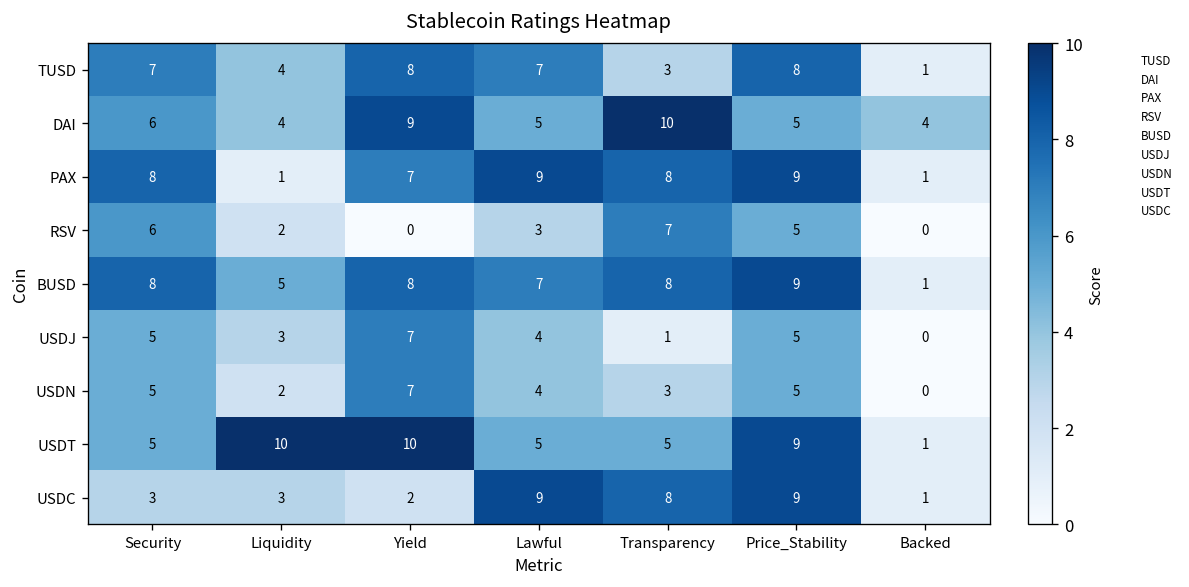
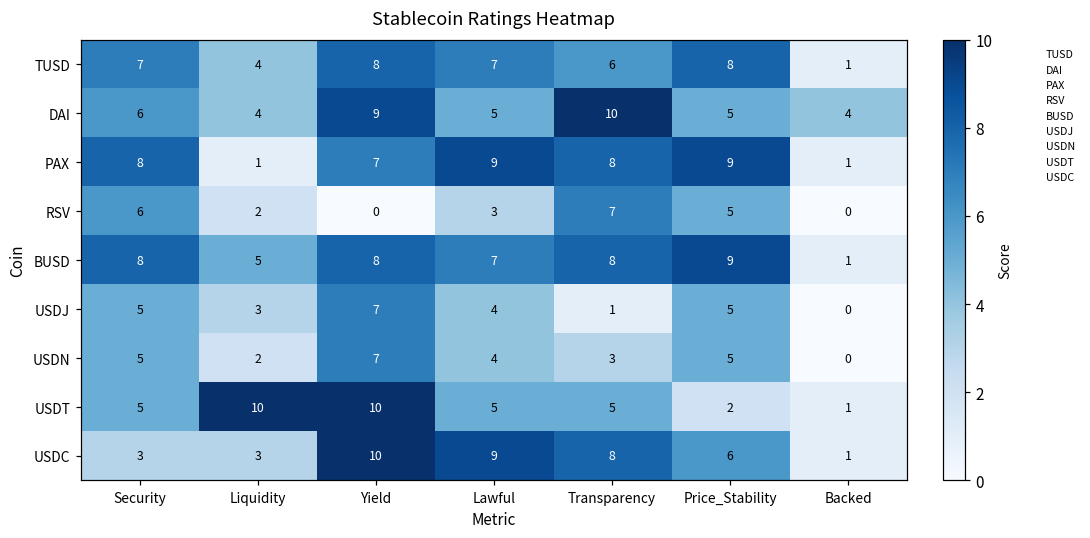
  {
    "TUSD": {
      "Security": 7,
      "Liquidity": 4,
      "Yield": 8,
      "Lawful": 7,
-     "Transparency": 3,
+     "Transparency": 6,
      "Price_Stability": 8,
      "Backed": 1
    },
    "DAI": {
      "Security": 6,
      "Liquidity": 4,
      "Yield": 9,
      "Lawful": 5,
      "Transparency": 10,
      "Price_Stability": 5,
      "Backed": 4
    },
    "PAX": {
      "Security": 8,
      "Liquidity": 1,
      "Yield": 7,
      "Lawful": 9,
      "Transparency": 8,
      "Price_Stability": 9,
      "Backed": 1
    },
    "RSV": {
      "Security": 6,
      "Liquidity": 2,
      "Yield": 0,
      "Lawful": 3,
      "Transparency": 7,
      "Price_Stability": 5,
      "Backed": 0
    },
    "BUSD": {
      "Security": 8,
      "Liquidity": 5,
      "Yield": 8,
      "Lawful": 7,
      "Transparency": 8,
      "Price_Stability": 9,
      "Backed": 1
    },
    "USDJ": {
      "Security": 5,
      "Liquidity": 3,
      "Yield": 7,
      "Lawful": 4,
      "Transparency": 1,
      "Price_Stability": 5,
      "Backed": 0
    },
    "USDN": {
      "Security": 5,
      "Liquidity": 2,
      "Yield": 7,
      "Lawful": 4,
      "Transparency": 3,
      "Price_Stability": 5,
      "Backed": 0
    },
    "USDT": {
      "Security": 5,
      "Liquidity": 10,
      "Yield": 10,
      "Lawful": 5,
      "Transparency": 5,
-     "Price_Stability": 9,
+     "Price_Stability": 2,
      "Backed": 1
    },
    "USDC": {
      "Security": 3,
      "Liquidity": 3,
-     "Yield": 2,
+     "Yield": 10,
      "Lawful": 9,
      "Transparency": 8,
-     "Price_Stability": 9,
+     "Price_Stability": 6,
      "Backed": 1
    }
  }
